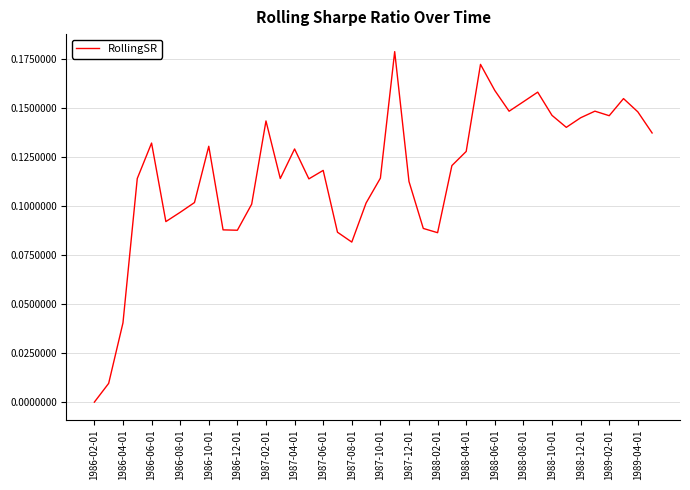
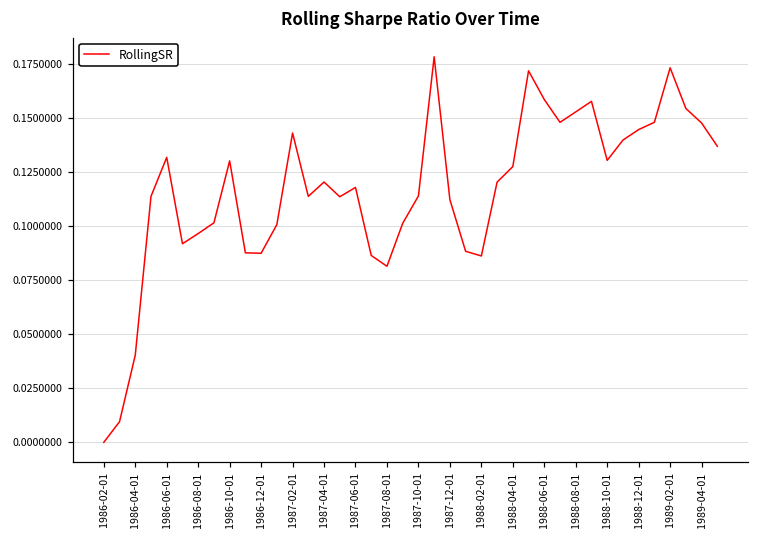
  {
    "1986-02-01": 0.000,
    "1986-04-01": 0.040,
    "1986-06-01": 0.132,
    "1986-08-01": 0.097,
    "1986-10-01": 0.130,
    "1986-12-01": 0.087,
    "1987-02-01": 0.143,
-   "1987-04-01": 0.129,
+   "1987-04-01": 0.120,
    "1987-06-01": 0.118,
    "1987-08-01": 0.081,
    "1987-10-01": 0.114,
    "1987-12-01": 0.112,
    "1988-02-01": 0.086,
    "1988-04-01": 0.128,
    "1988-06-01": 0.159,
    "1988-08-01": 0.153,
-   "1988-10-01": 0.146,
+   "1988-10-01": 0.131,
    "1988-12-01": 0.145,
-   "1989-02-01": 0.146,
+   "1989-02-01": 0.173,
    "1989-04-01": 0.148
  }
